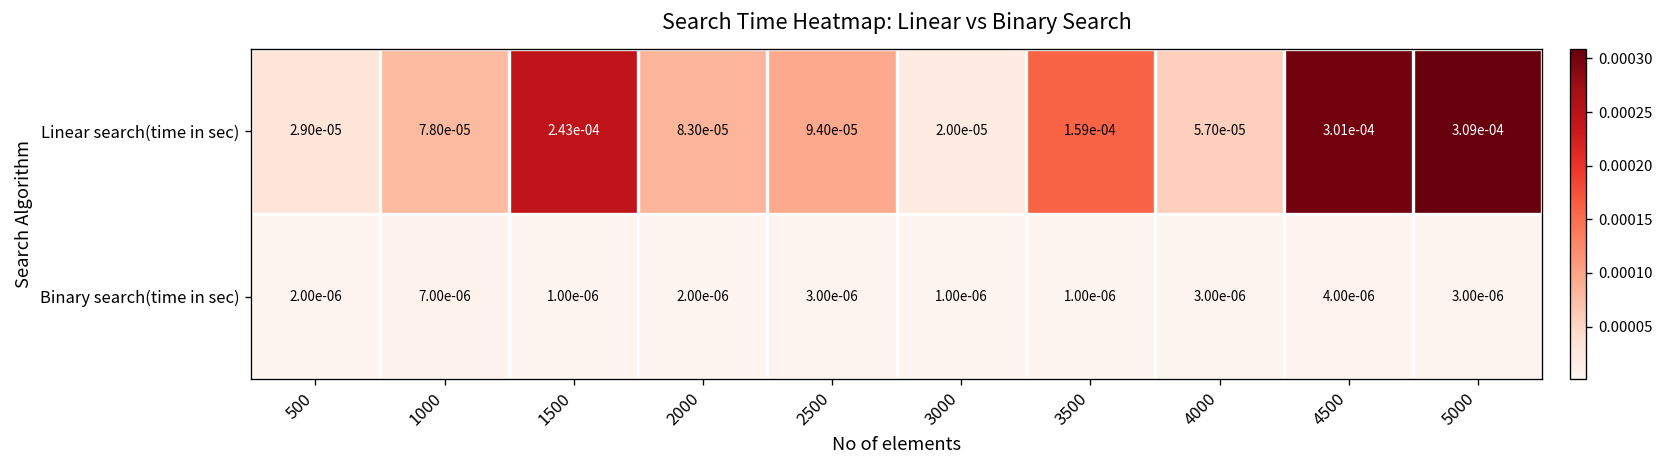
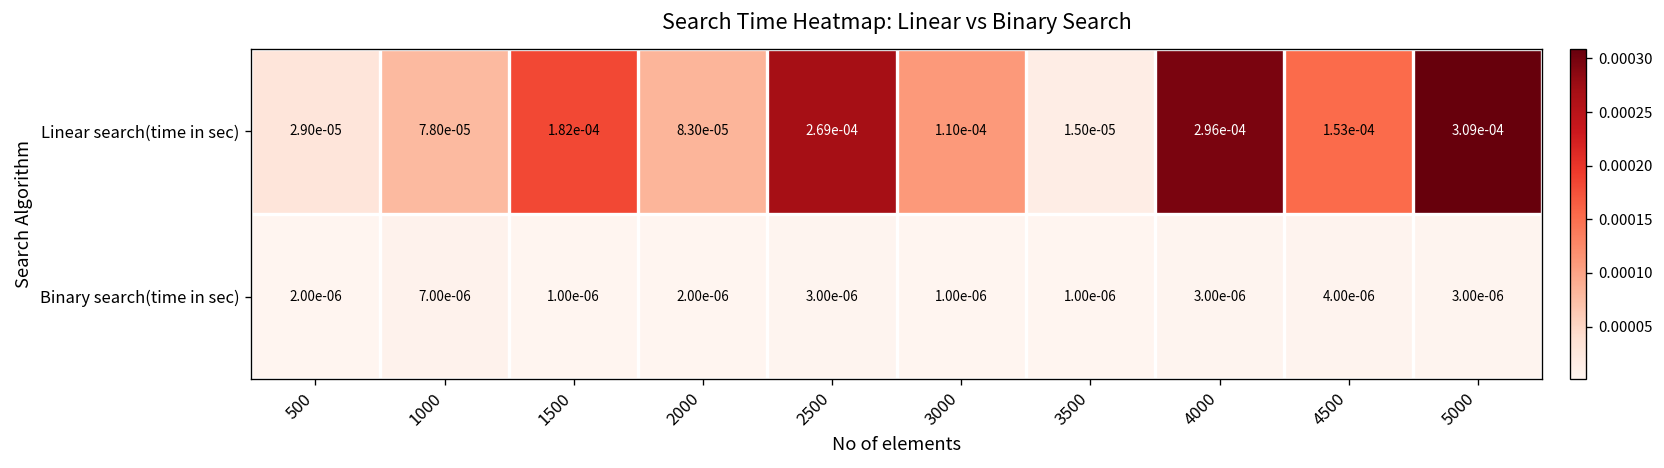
  {
    "Linear search(time in sec)": {
      "500": "2.90e-05",
      "1000": "7.80e-05",
-     "1500": "2.43e-04",
+     "1500": "1.82e-04",
      "2000": "8.30e-05",
-     "2500": "9.40e-05",
-     "3000": "2.00e-05",
-     "3500": "1.59e-04",
-     "4000": "5.70e-05",
-     "4500": "3.01e-04",
+     "2500": "2.69e-04",
+     "3000": "1.10e-04",
+     "3500": "1.50e-05",
+     "4000": "2.96e-04",
+     "4500": "1.53e-04",
      "5000": "3.09e-04"
    },
    "Binary search(time in sec)": {
      "500": "2.00e-06",
      "1000": "7.00e-06",
      "1500": "1.00e-06",
      "2000": "2.00e-06",
      "2500": "3.00e-06",
      "3000": "1.00e-06",
      "3500": "1.00e-06",
      "4000": "3.00e-06",
      "4500": "4.00e-06",
      "5000": "3.00e-06"
    }
  }
